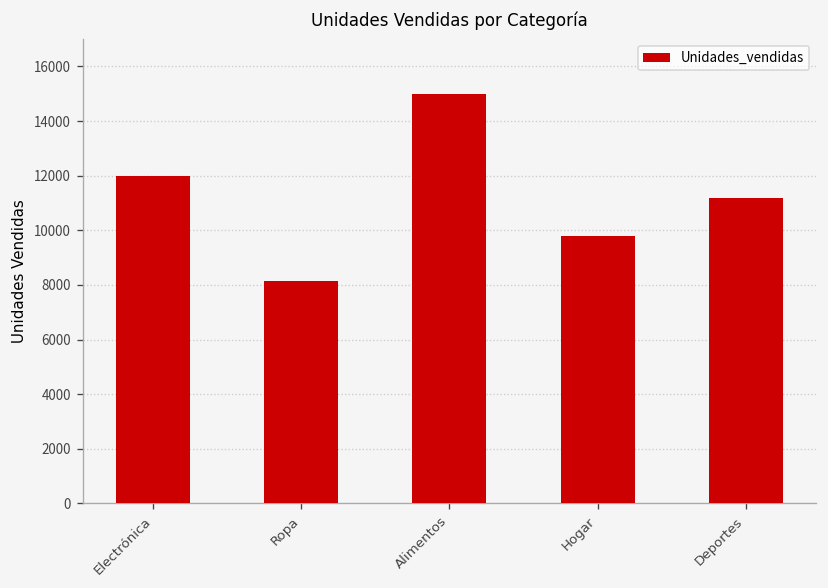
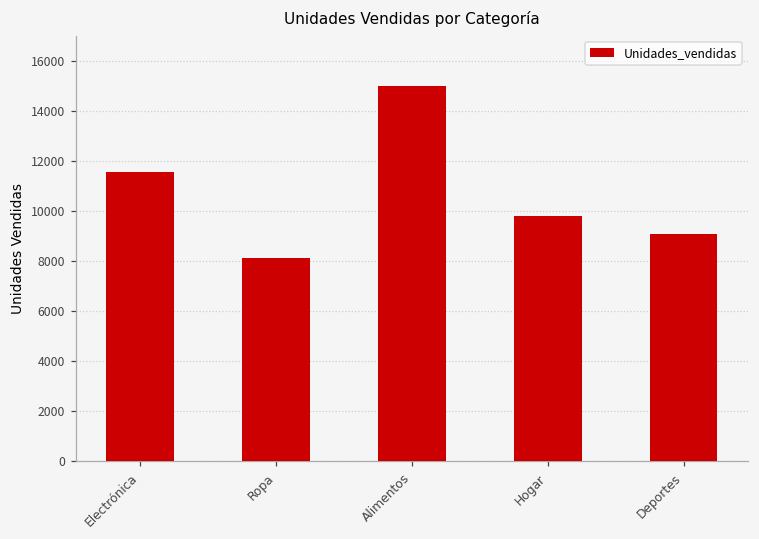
  {
-   "Electrónica": 12000,
+   "Electrónica": 11500,
    "Ropa": 8100,
    "Alimentos": 15000,
    "Hogar": 9800,
-   "Deportes": 11200
+   "Deportes": 9100
  }
